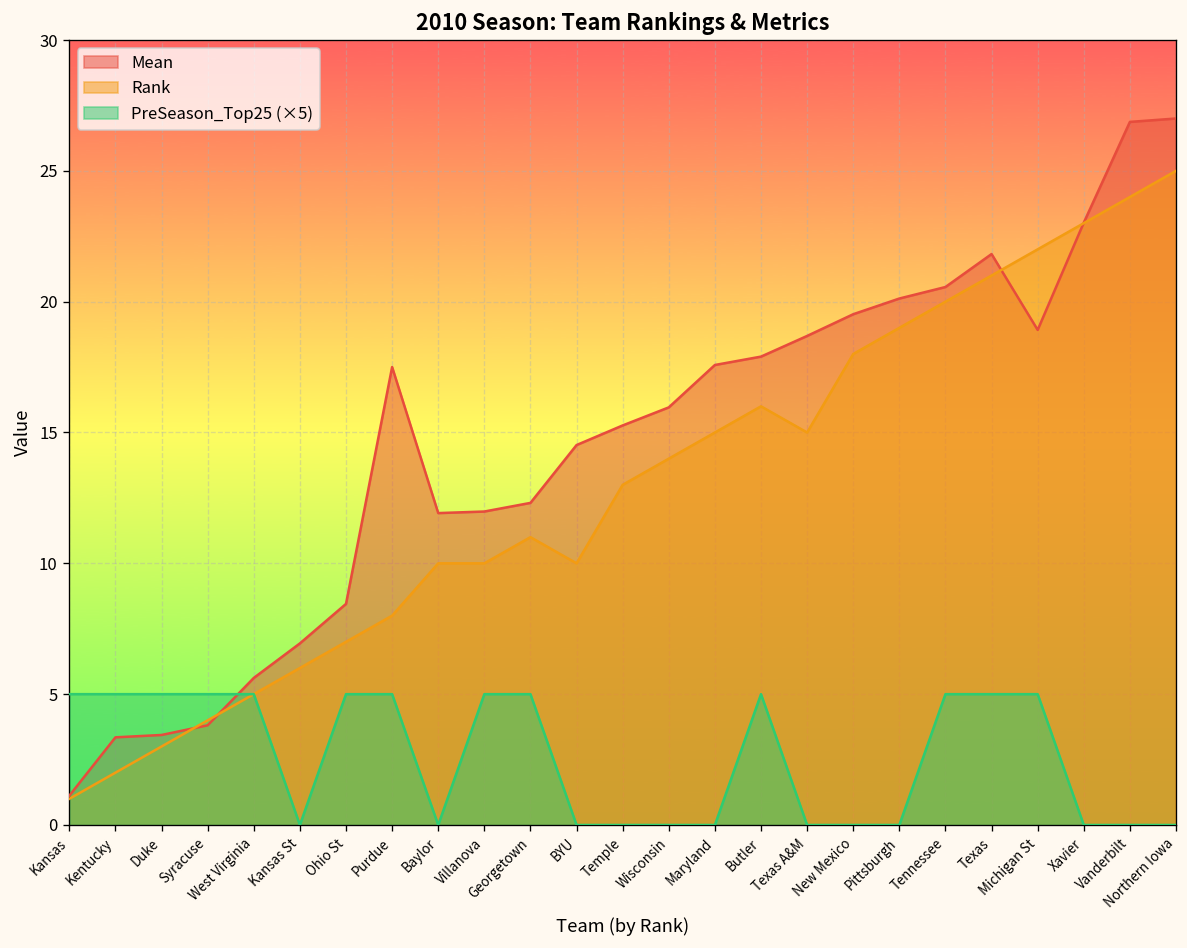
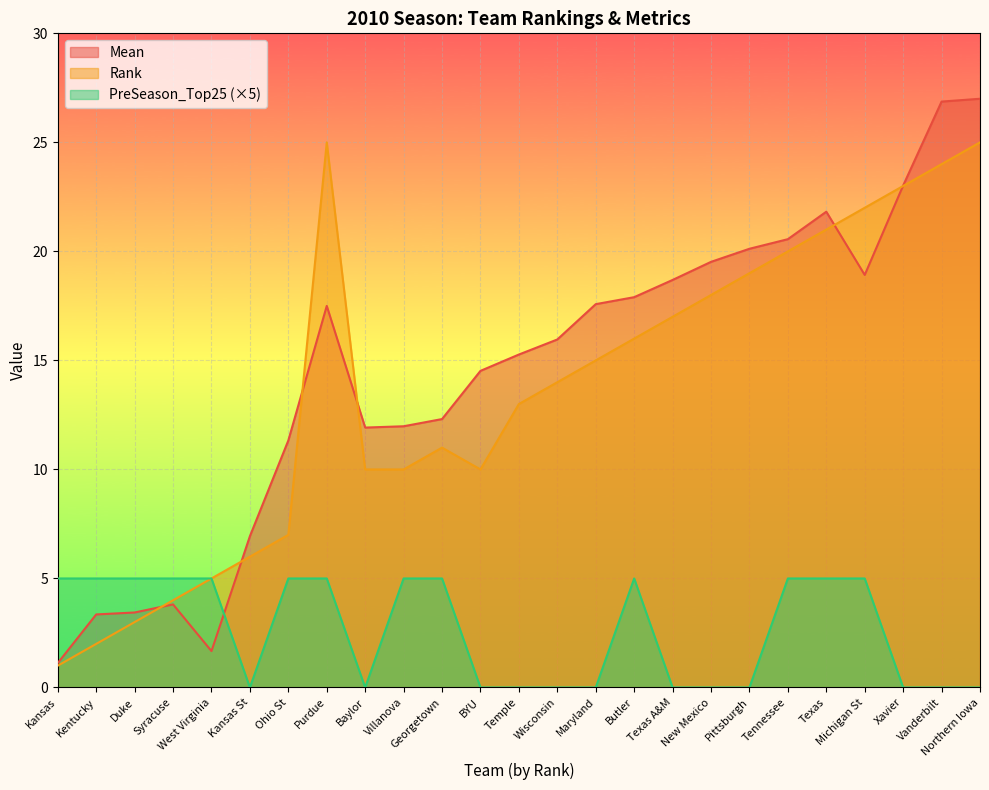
  {
    "Mean": {
      "Kansas": 1.1,
      "Kentucky": 3.4,
      "Duke": 3.4,
      "Syracuse": 3.8,
-     "West Virginia": 5.6,
+     "West Virginia": 1.7,
      "Kansas St": 6.9,
-     "Ohio St": 8.5,
+     "Ohio St": 11.3,
      "Purdue": 17.5,
      "Baylor": 11.9,
      "Villanova": 12.0,
      "Georgetown": 12.3,
      "BYU": 14.5,
      "Temple": 15.3,
      "Wisconsin": 16.0,
      "Maryland": 17.6,
      "Butler": 17.9,
      "Texas A&M": 18.7,
      "New Mexico": 19.5,
      "Pittsburgh": 20.1,
      "Tennessee": 20.6,
      "Texas": 21.8,
      "Michigan St": 18.9,
      "Vanderbilt": 26.9,
      "Northern Iowa": 27.0
    },
    "Rank": {
      "Kansas": 1,
      "Kentucky": 2,
      "Duke": 3,
      "Syracuse": 4,
      "Kansas St": 6,
      "Ohio St": 7,
-     "Purdue": 8,
+     "Purdue": 25,
      "Baylor": 10,
      "Villanova": 10,
      "Georgetown": 11,
      "BYU": 10,
      "Temple": 13,
      "Wisconsin": 14,
      "Maryland": 15,
      "Butler": 16,
-     "Texas A&M": 15,
+     "Texas A&M": 17,
      "New Mexico": 18,
      "Pittsburgh": 19,
      "Tennessee": 20,
      "Texas": 21,
      "Michigan St": 22,
      "Vanderbilt": 24,
      "Northern Iowa": 25
    },
    "PreSeason_Top25 (×5)": {
      "Kansas": 5.0,
      "Kentucky": 5.0,
      "Duke": 5.0,
      "Syracuse": 5.0,
      "Kansas St": 0.0,
      "Ohio St": 5.0,
      "Purdue": 5.0,
      "Baylor": 0.0,
      "Villanova": 5.0,
      "Georgetown": 5.0,
      "BYU": 0.0,
      "Temple": 0.0,
      "Wisconsin": 0.0,
      "Maryland": 0.0,
      "Butler": 5.0,
      "Texas A&M": 0.0,
      "New Mexico": 0.0,
      "Pittsburgh": 0.0,
      "Tennessee": 5.0,
      "Texas": 5.0,
      "Michigan St": 5.0,
      "Xavier": 0.0,
      "Vanderbilt": 0.0,
      "Northern Iowa": 0.0
    }
  }
